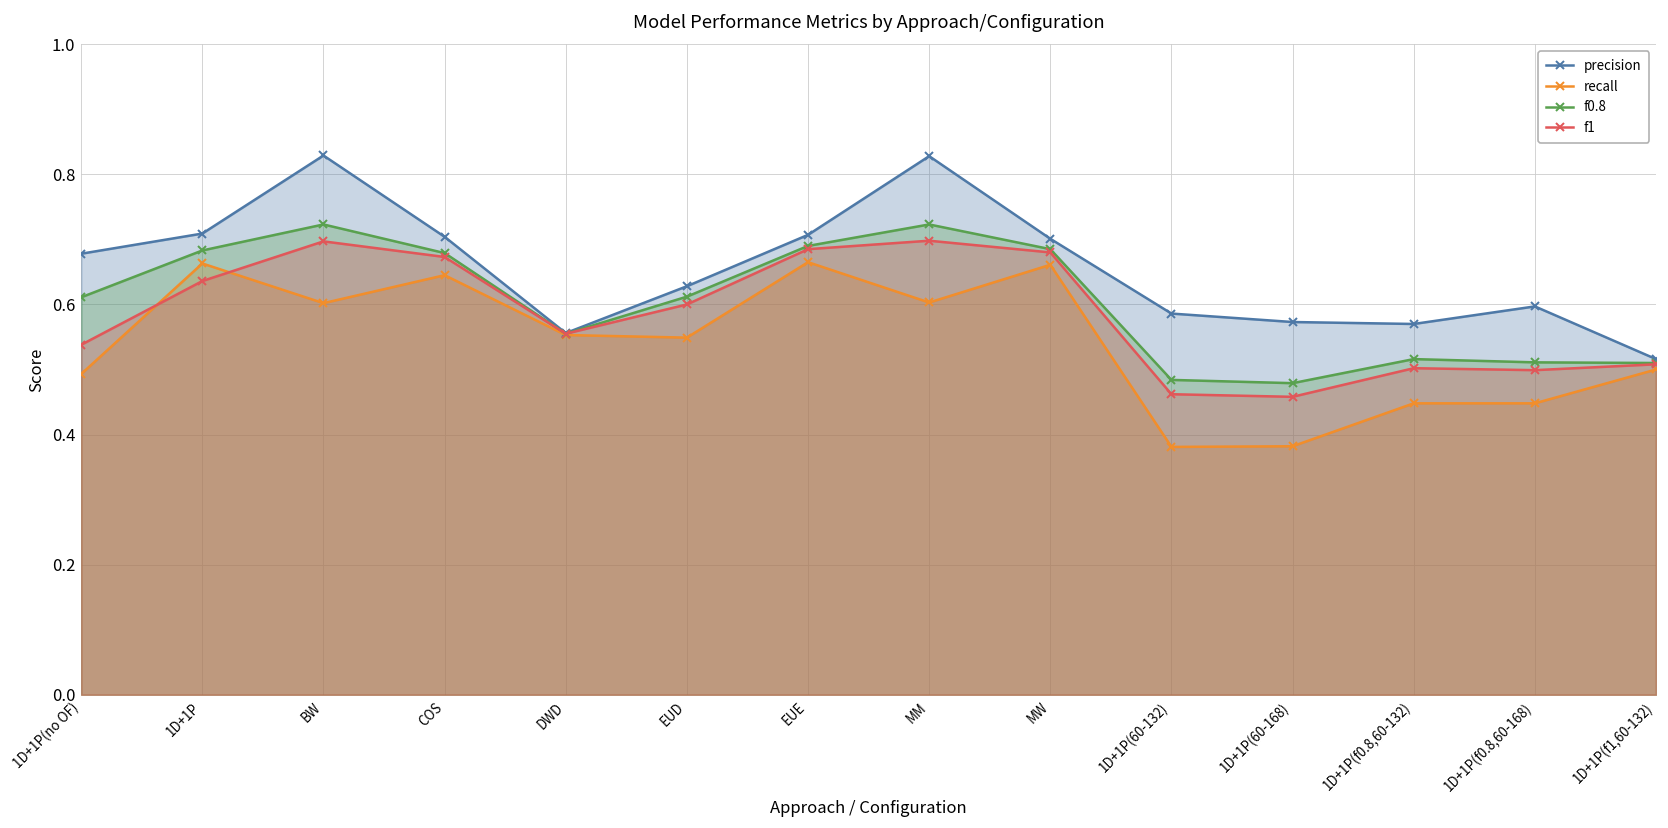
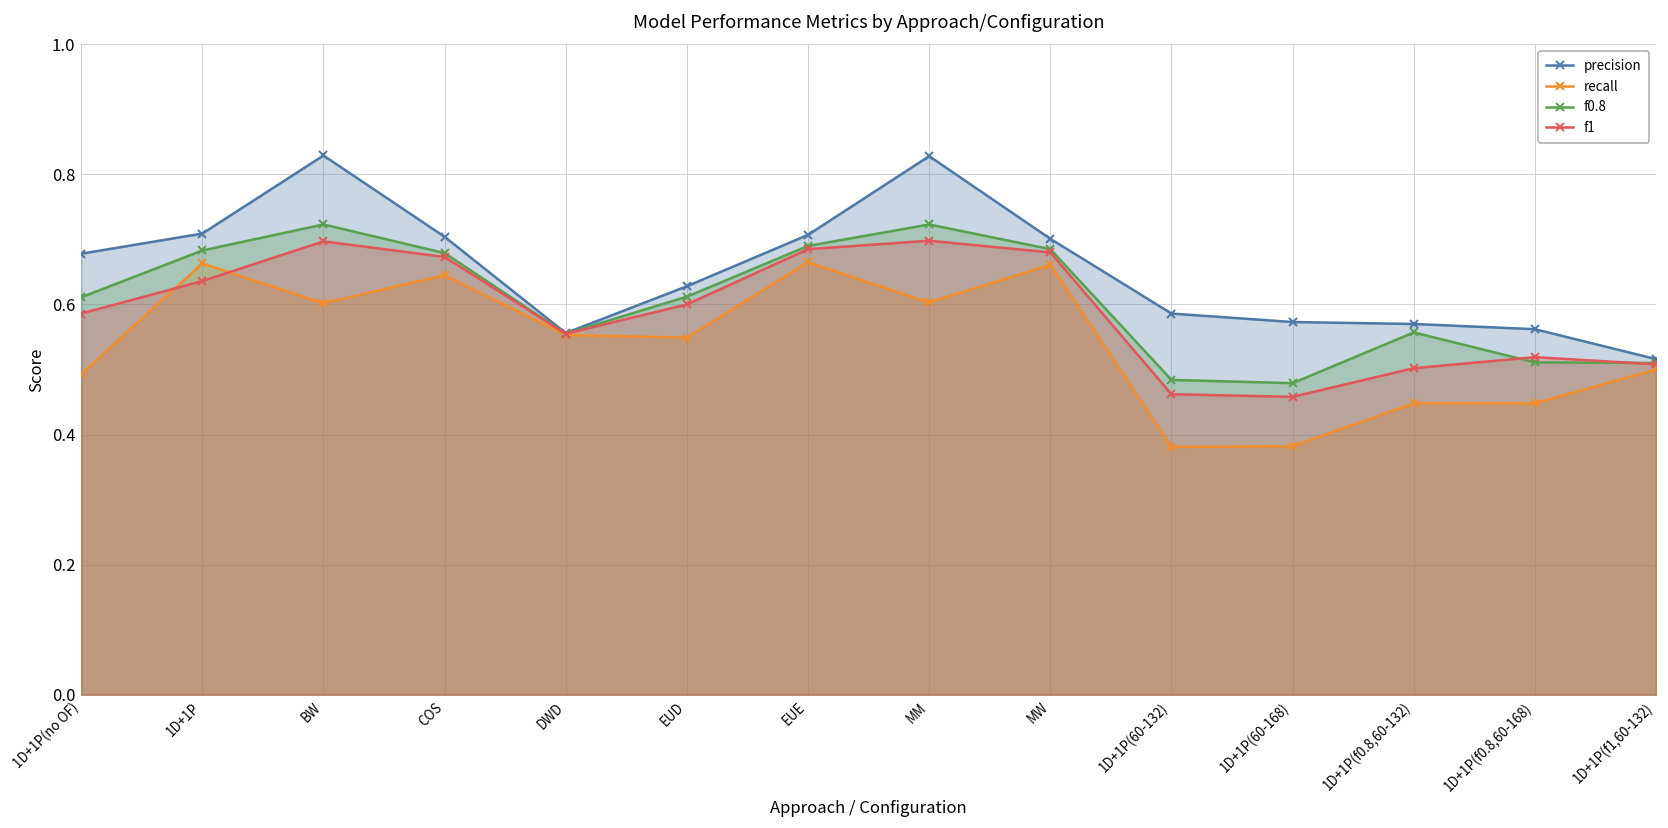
  {
    "precision": {
      "1D+1P(no OF)": 0.68,
      "1D+1P": 0.71,
      "BW": 0.83,
      "COS": 0.70,
      "EUD": 0.63,
      "EUE": 0.71,
      "MM": 0.83,
      "MW": 0.70,
      "1D+1P(60-132)": 0.59,
      "1D+1P(60-168)": 0.57,
      "1D+1P(f0.8,60-132)": 0.57,
-     "1D+1P(f0.8,60-168)": 0.60,
+     "1D+1P(f0.8,60-168)": 0.56,
      "1D+1P(f1,60-132)": 0.52
    },
    "recall": {
      "1D+1P(no OF)": 0.49,
      "1D+1P": 0.66,
      "BW": 0.60,
      "COS": 0.65,
      "EUD": 0.55,
      "EUE": 0.67,
      "MM": 0.60,
      "MW": 0.66,
      "1D+1P(60-132)": 0.38,
      "1D+1P(60-168)": 0.38,
      "1D+1P(f0.8,60-132)": 0.45,
      "1D+1P(f0.8,60-168)": 0.45,
      "1D+1P(f1,60-132)": 0.50
    },
    "f0.8": {
      "1D+1P(no OF)": 0.61,
      "1D+1P": 0.68,
      "BW": 0.72,
      "COS": 0.68,
      "EUD": 0.61,
      "EUE": 0.69,
      "MM": 0.72,
      "MW": 0.69,
      "1D+1P(60-132)": 0.48,
      "1D+1P(60-168)": 0.48,
-     "1D+1P(f0.8,60-132)": 0.52,
+     "1D+1P(f0.8,60-132)": 0.56,
      "1D+1P(f0.8,60-168)": 0.51
    },
    "f1": {
-     "1D+1P(no OF)": 0.54,
+     "1D+1P(no OF)": 0.59,
      "1D+1P": 0.64,
      "BW": 0.70,
      "COS": 0.67,
      "EUD": 0.60,
      "EUE": 0.69,
      "MM": 0.70,
      "MW": 0.68,
      "1D+1P(60-132)": 0.46,
      "1D+1P(60-168)": 0.46,
      "1D+1P(f0.8,60-132)": 0.50,
-     "1D+1P(f0.8,60-168)": 0.50
+     "1D+1P(f0.8,60-168)": 0.52
    }
  }
